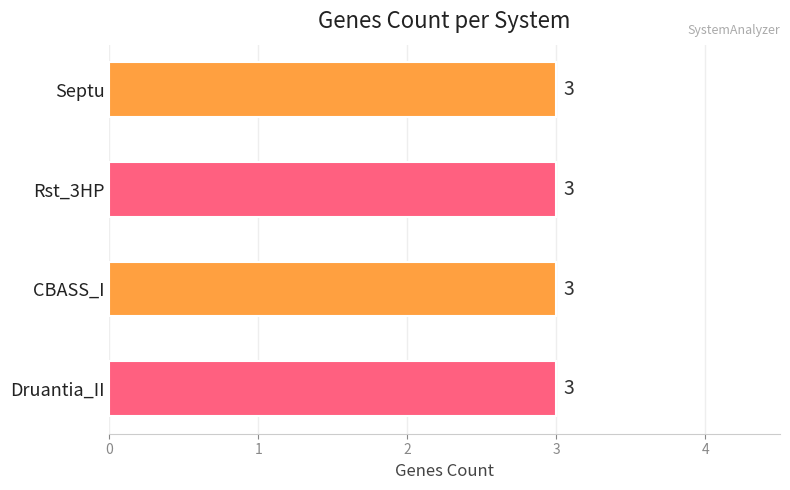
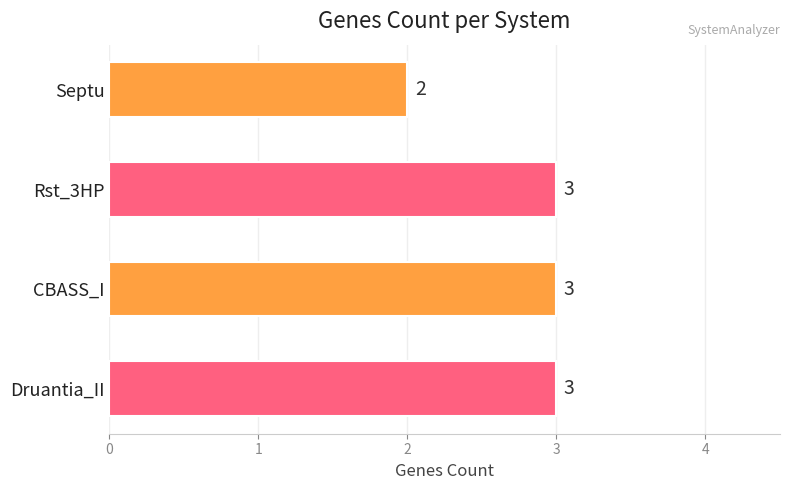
  {
-   "Septu": 3,
+   "Septu": 2,
    "Rst_3HP": 3,
    "CBASS_I": 3,
    "Druantia_II": 3
  }
